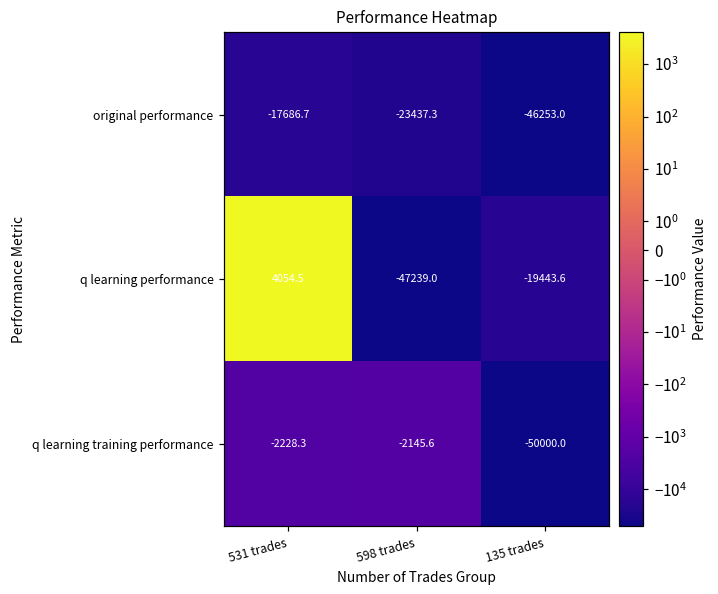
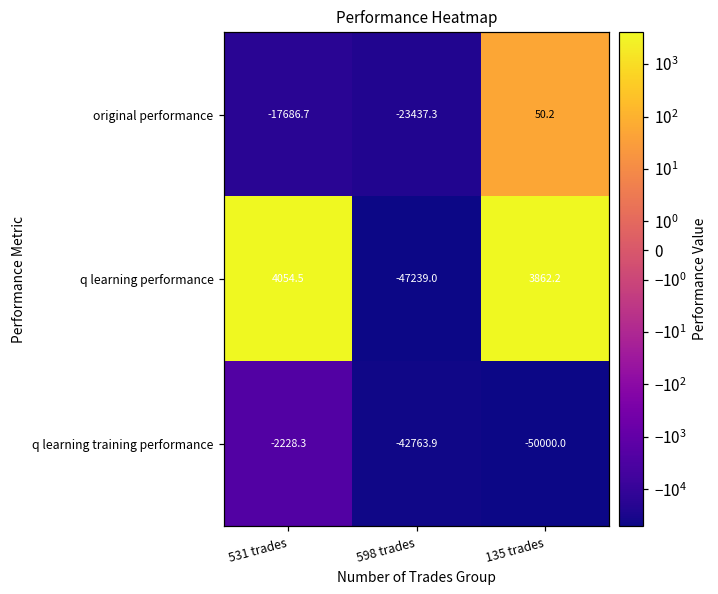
  {
    "original performance": {
      "531 trades": -17686.7,
      "598 trades": -23437.3,
-     "135 trades": -46253.0
+     "135 trades": 50.2
    },
    "q learning performance": {
      "531 trades": 4054.5,
      "598 trades": -47239.0,
-     "135 trades": -19443.6
+     "135 trades": 3862.2
    },
    "q learning training performance": {
      "531 trades": -2228.3,
-     "598 trades": -2145.6,
+     "598 trades": -42763.9,
      "135 trades": -50000.0
    }
  }
